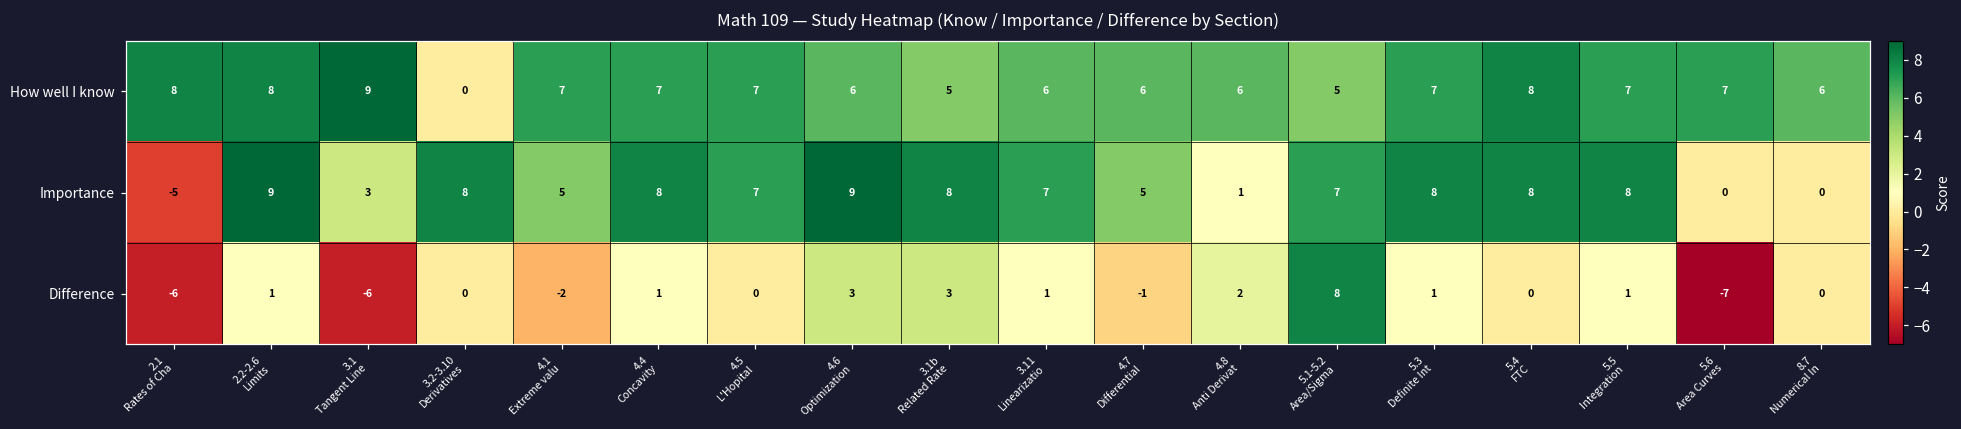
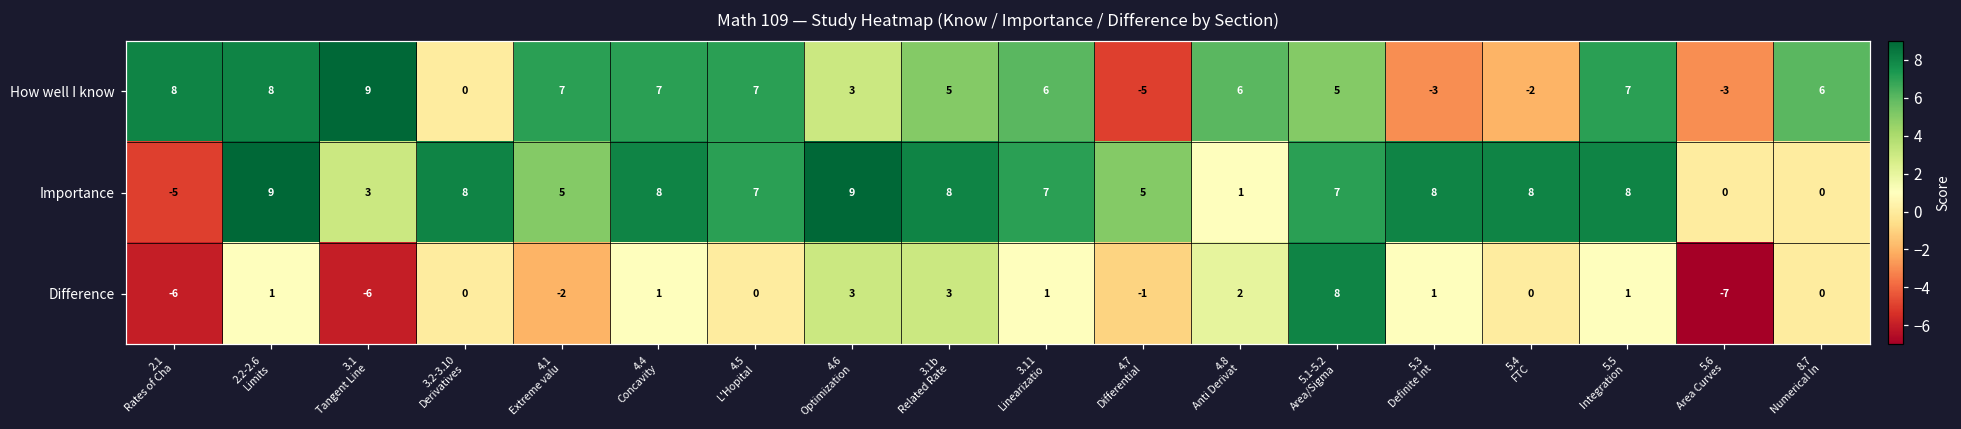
  {
    "How well I know": {
      "2.1 Rates of Cha": 8,
      "2.2-2.6 Limits": 8,
      "3.1 Tangent Line": 9,
      "3.2-3.10 Derivatives": 0,
      "4.1 Extreme valu": 7,
      "4.4 Concavity": 7,
      "4.5 L'Hopital": 7,
-     "4.6 Optimization": 6,
+     "4.6 Optimization": 3,
      "3.1b Related Rate": 5,
      "3.11 Linearizatio": 6,
-     "4.7 Differential": 6,
+     "4.7 Differential": -5,
      "4.8 Anti Derivat": 6,
      "5.1-5.2 Area/Sigma": 5,
-     "5.3 Definite Int": 7,
-     "5.4 FTC": 8,
+     "5.3 Definite Int": -3,
+     "5.4 FTC": -2,
      "5.5 Integration": 7,
-     "5.6 Area Curves": 7,
+     "5.6 Area Curves": -3,
      "8.7 Numerical In": 6
    },
    "Importance": {
      "2.1 Rates of Cha": -5,
      "2.2-2.6 Limits": 9,
      "3.1 Tangent Line": 3,
      "3.2-3.10 Derivatives": 8,
      "4.1 Extreme valu": 5,
      "4.4 Concavity": 8,
      "4.5 L'Hopital": 7,
      "4.6 Optimization": 9,
      "3.1b Related Rate": 8,
      "3.11 Linearizatio": 7,
      "4.7 Differential": 5,
      "4.8 Anti Derivat": 1,
      "5.1-5.2 Area/Sigma": 7,
      "5.3 Definite Int": 8,
      "5.4 FTC": 8,
      "5.5 Integration": 8,
      "5.6 Area Curves": 0,
      "8.7 Numerical In": 0
    },
    "Difference": {
      "2.1 Rates of Cha": -6,
      "2.2-2.6 Limits": 1,
      "3.1 Tangent Line": -6,
      "3.2-3.10 Derivatives": 0,
      "4.1 Extreme valu": -2,
      "4.4 Concavity": 1,
      "4.5 L'Hopital": 0,
      "4.6 Optimization": 3,
      "3.1b Related Rate": 3,
      "3.11 Linearizatio": 1,
      "4.7 Differential": -1,
      "4.8 Anti Derivat": 2,
      "5.1-5.2 Area/Sigma": 8,
      "5.3 Definite Int": 1,
      "5.4 FTC": 0,
      "5.5 Integration": 1,
      "5.6 Area Curves": -7,
      "8.7 Numerical In": 0
    }
  }
